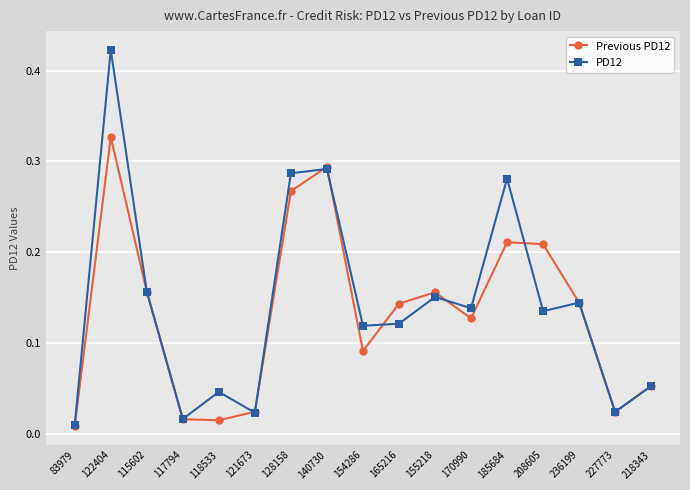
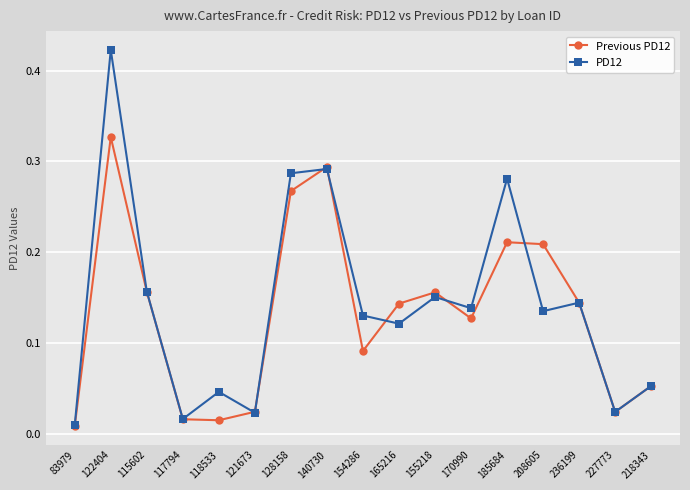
  {
    "Previous PD12": {
      "122404": 0.33,
      "118533": 0.02,
      "128158": 0.27,
      "154286": 0.09,
      "165216": 0.14,
      "155218": 0.16,
      "170990": 0.13,
      "185684": 0.21,
      "208605": 0.21
    },
    "PD12": {
      "122404": 0.42,
      "118533": 0.05,
      "128158": 0.29,
-     "154286": 0.12,
+     "154286": 0.13,
      "165216": 0.12,
      "155218": 0.15,
      "170990": 0.14,
      "185684": 0.28,
      "208605": 0.14
    }
  }
